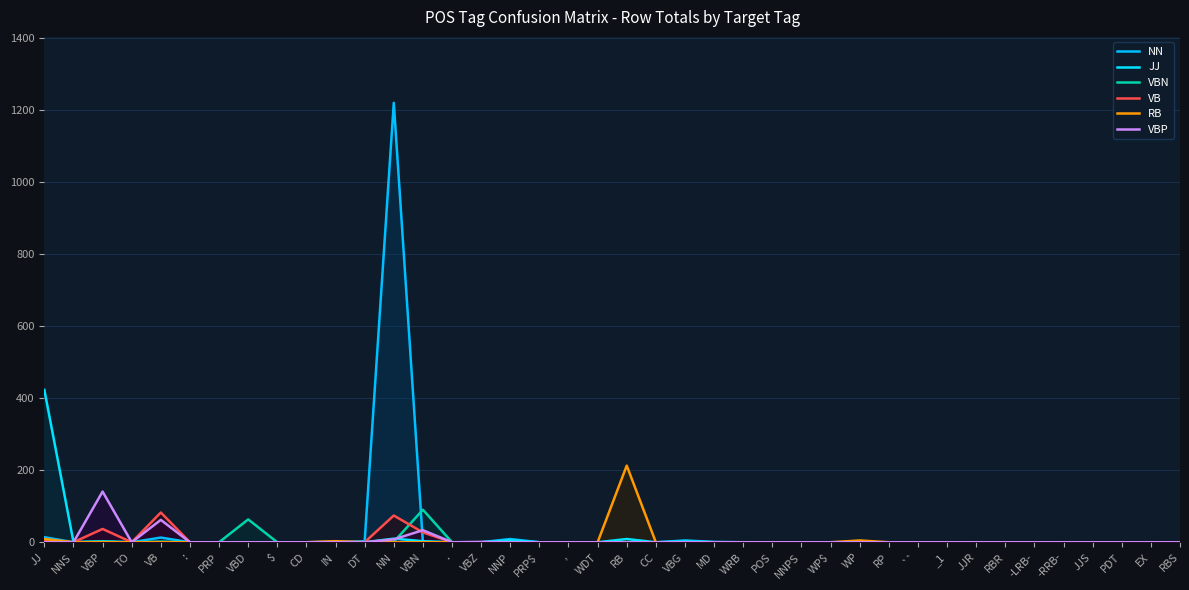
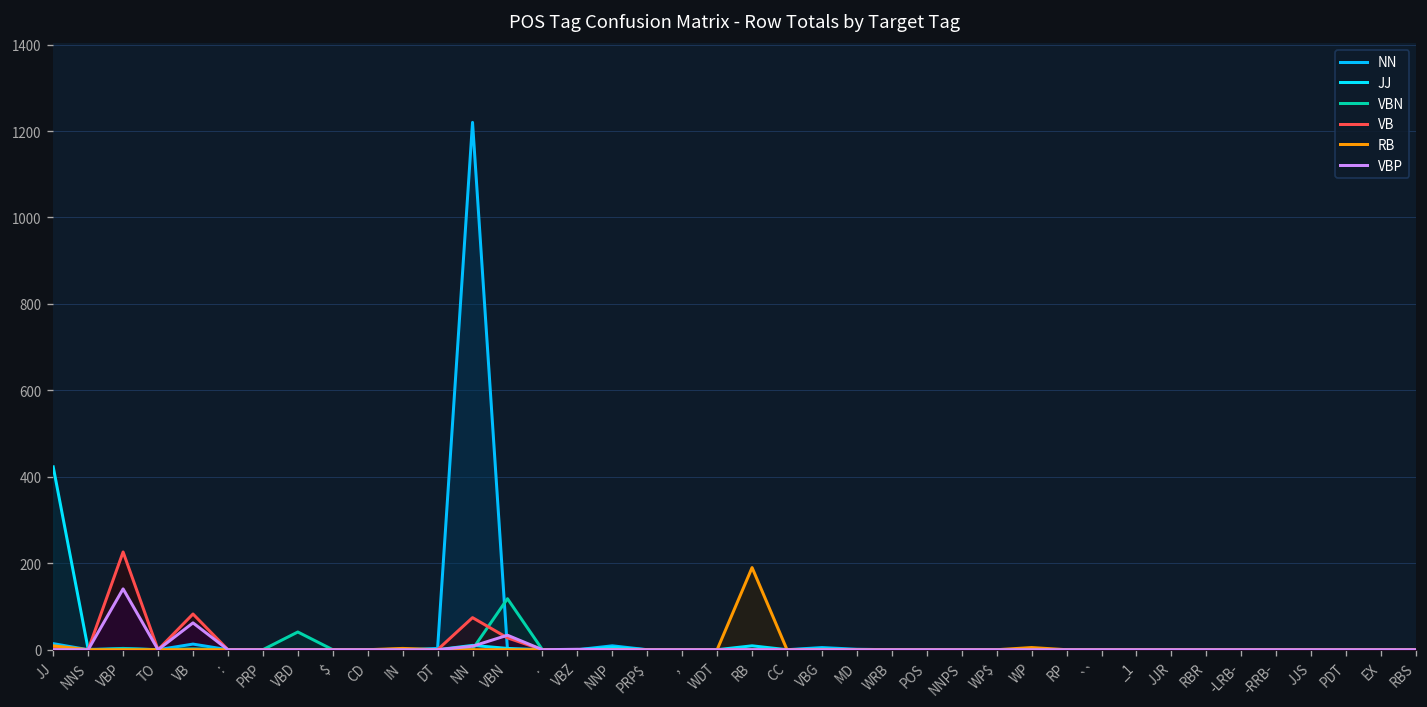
  {
    "VBN": {
-     "VBD": 60,
-     "VBN": 90
+     "VBD": 40,
+     "VBN": 120
    },
    "VB": {
-     "VBP": 40,
+     "VBP": 230,
      "VB": 80,
      "NN": 70
    },
    "RB": {
-     "RB": 210
+     "RB": 190
    },
    "VBP": {
      "VBP": 140,
      "VB": 60
    }
  }
